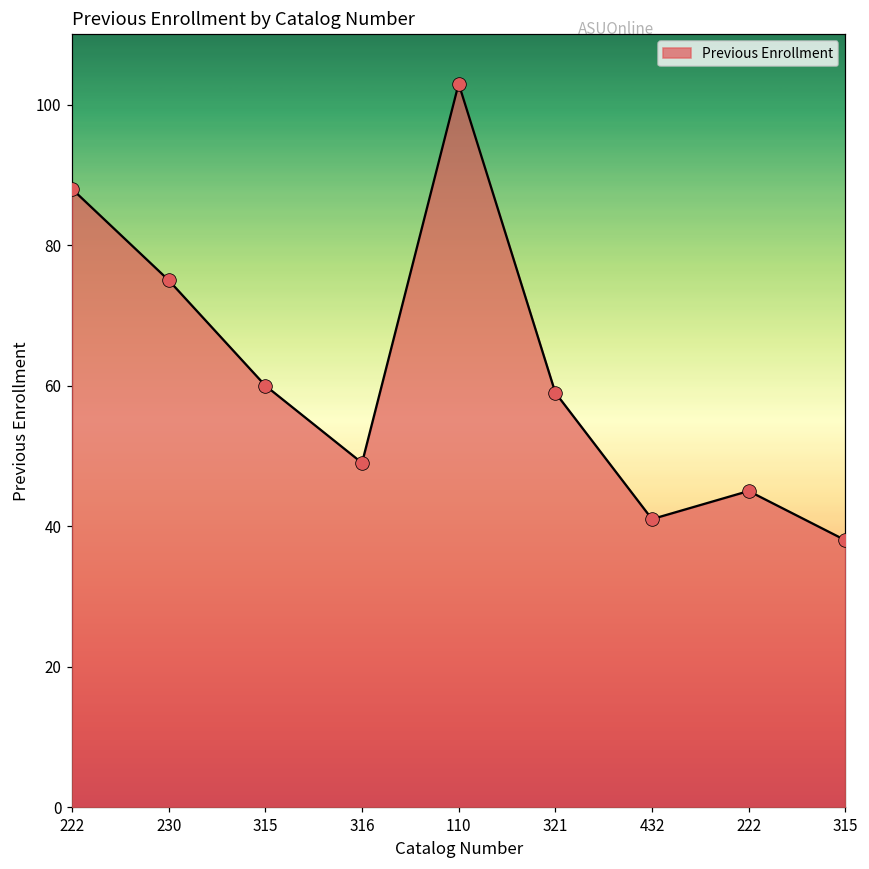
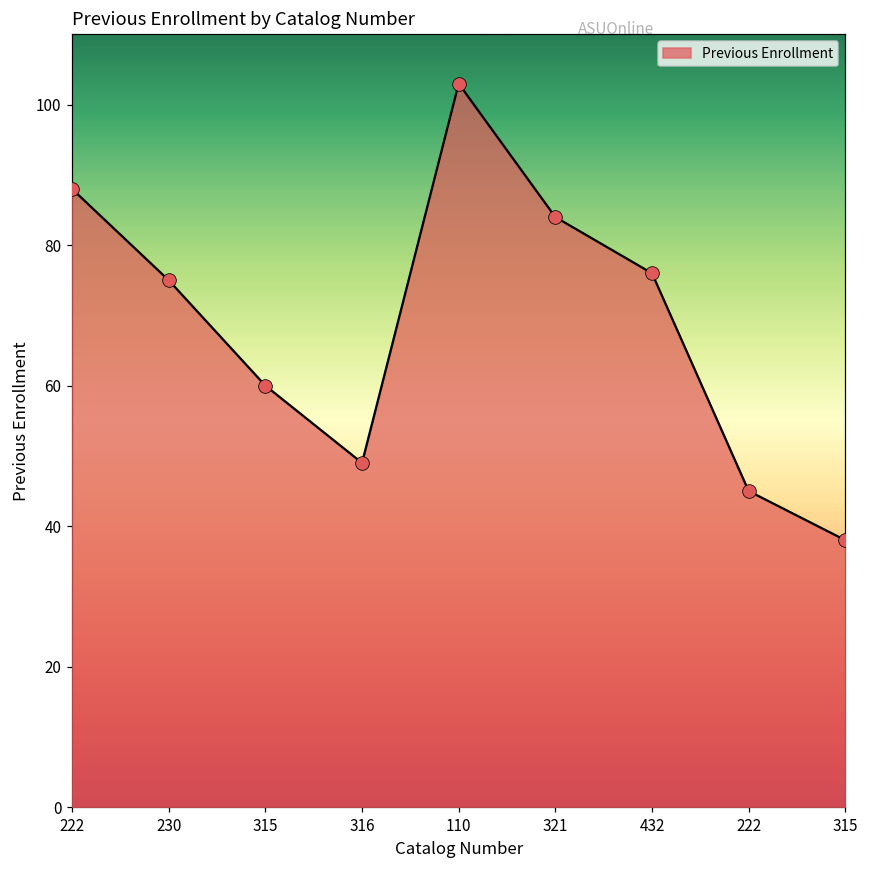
  {
    "230": 75,
    "316": 49,
    "110": 103,
-   "321": 59,
-   "432": 41
+   "321": 84,
+   "432": 76
  }
